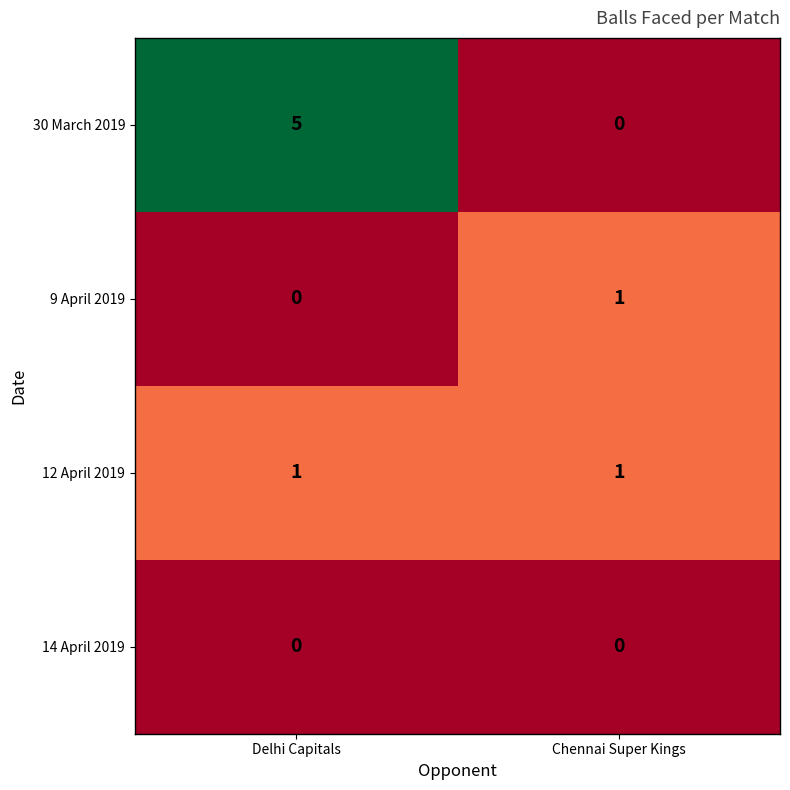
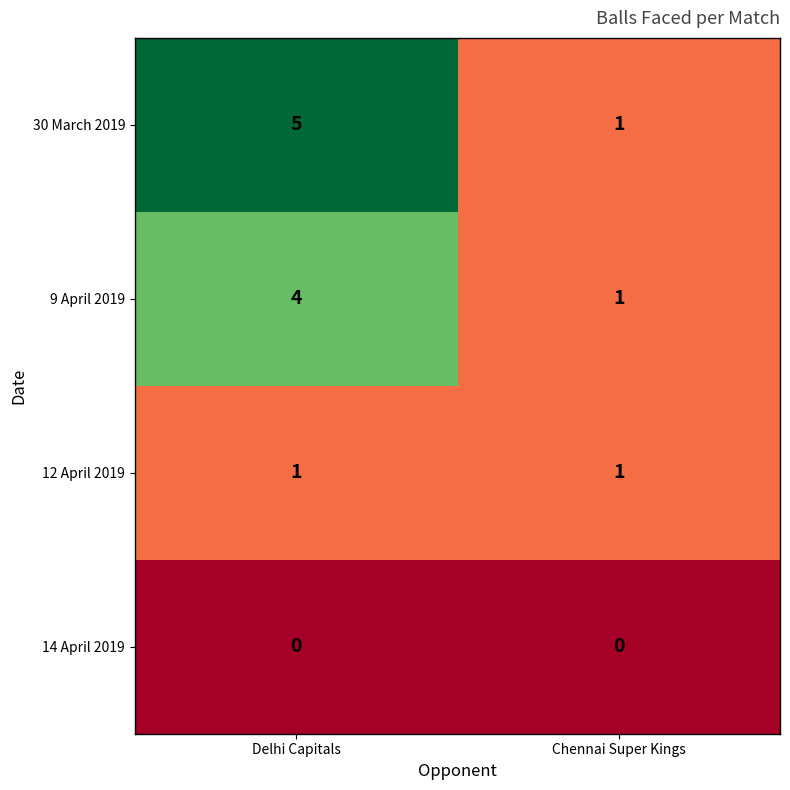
  {
    "30 March 2019": {
      "Delhi Capitals": 5,
-     "Chennai Super Kings": 0
+     "Chennai Super Kings": 1
    },
    "9 April 2019": {
-     "Delhi Capitals": 0,
+     "Delhi Capitals": 4,
      "Chennai Super Kings": 1
    },
    "12 April 2019": {
      "Delhi Capitals": 1,
      "Chennai Super Kings": 1
    },
    "14 April 2019": {
      "Delhi Capitals": 0,
      "Chennai Super Kings": 0
    }
  }
